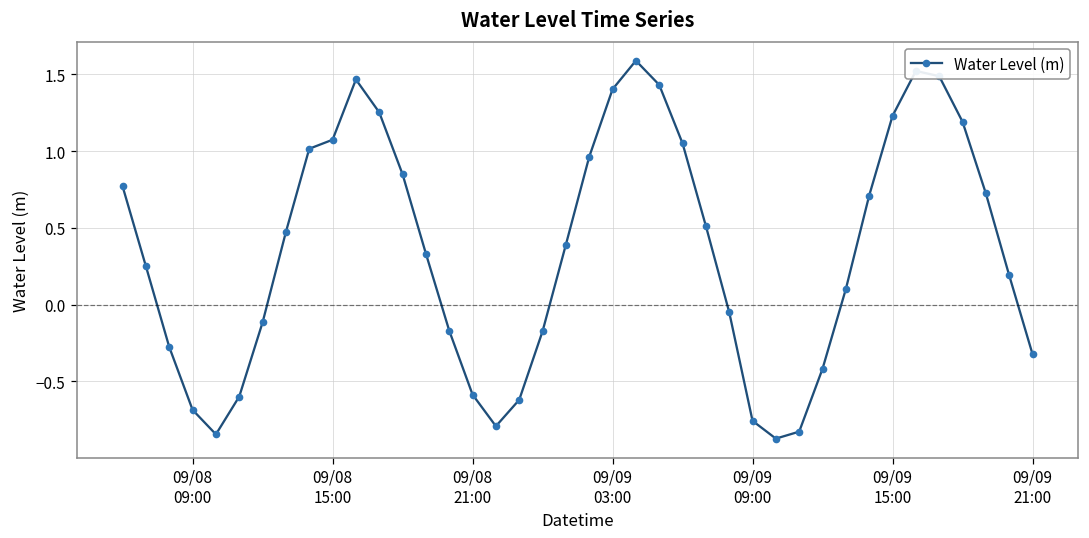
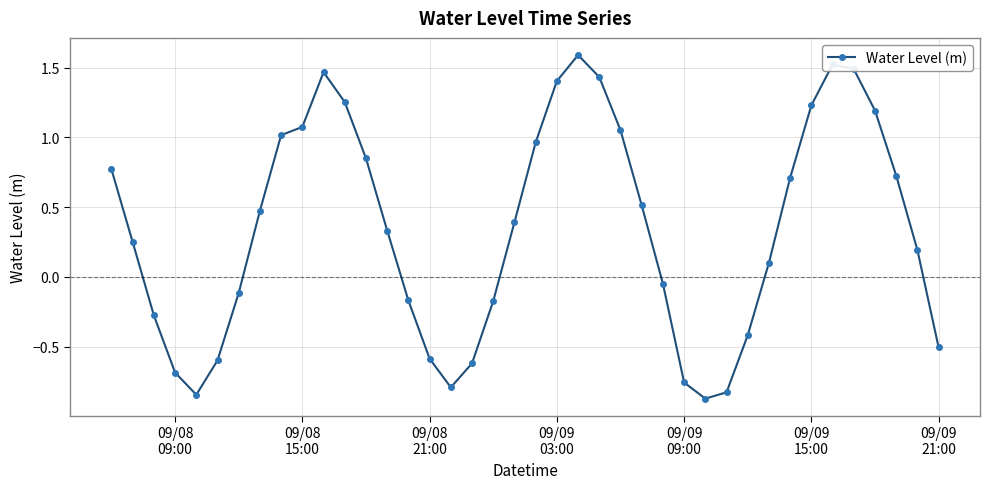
  {
    "09/08 09:00": -0.69,
    "09/08 15:00": 1.07,
    "09/08 21:00": -0.59,
    "09/09 03:00": 1.40,
    "09/09 09:00": -0.76,
    "09/09 15:00": 1.23,
-   "09/09 21:00": -0.32
+   "09/09 21:00": -0.51
  }
